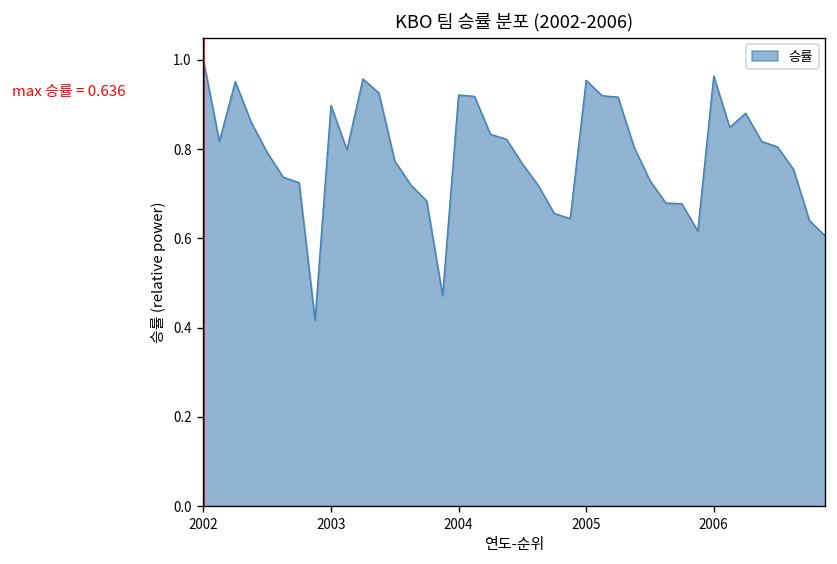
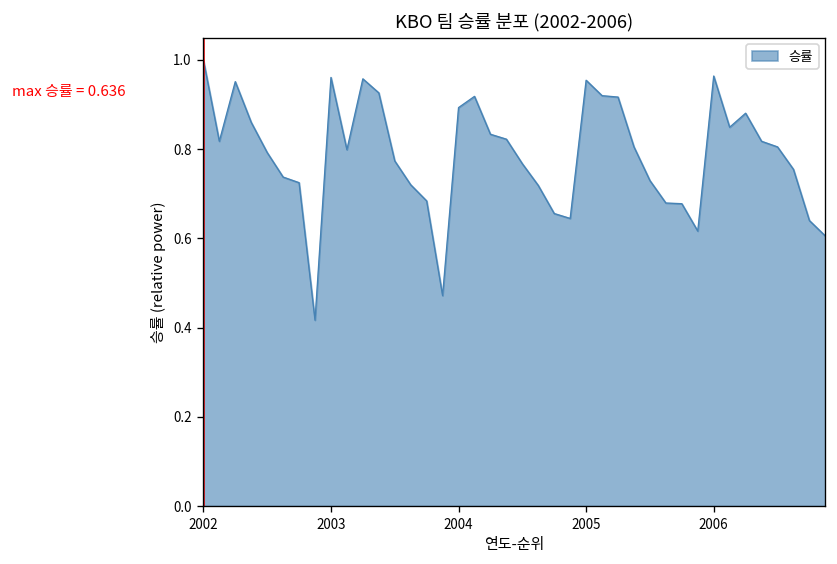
  {
    "2002": 1.00,
-   "2003": 0.90,
-   "2004": 0.92,
+   "2003": 0.96,
+   "2004": 0.89,
    "2005": 0.95,
    "2006": 0.96
  }
